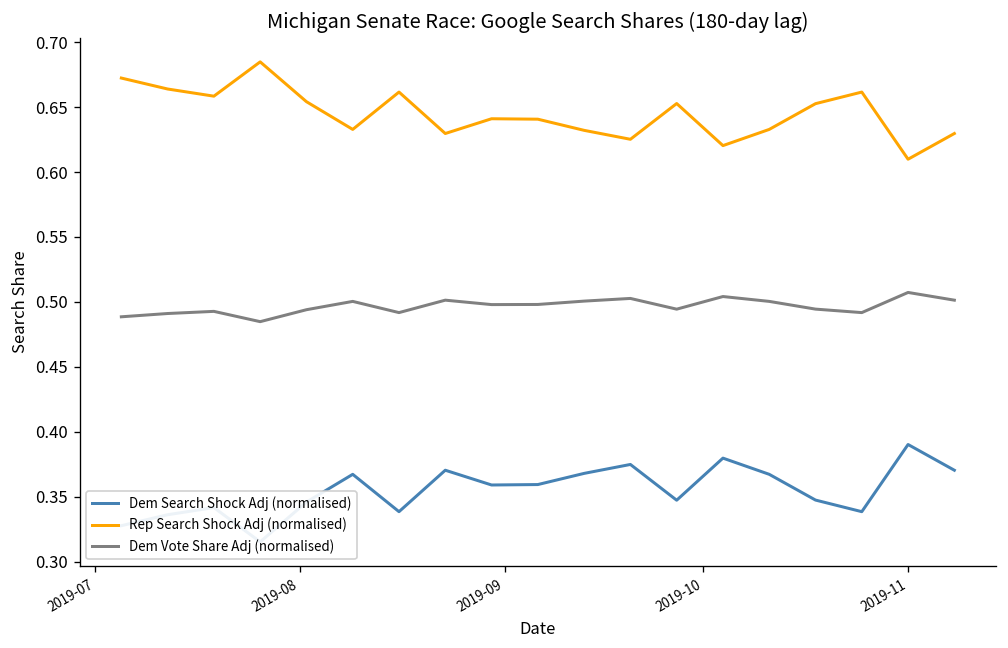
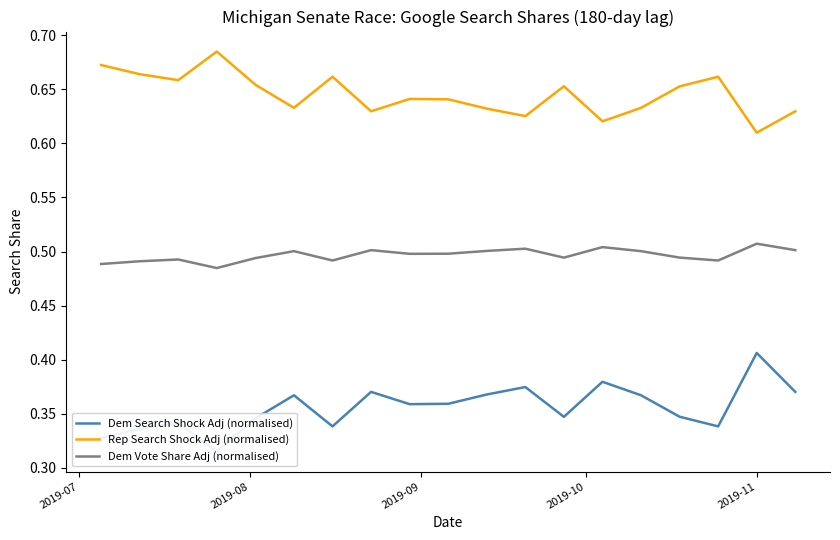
  {
    "Dem Search Shock Adj (normalised)": {
-     "2019-11": 0.390
+     "2019-11": 0.406
    },
    "Rep Search Shock Adj (normalised)": {
      "2019-11": 0.610
    },
    "Dem Vote Share Adj (normalised)": {
      "2019-11": 0.507
    }
  }
